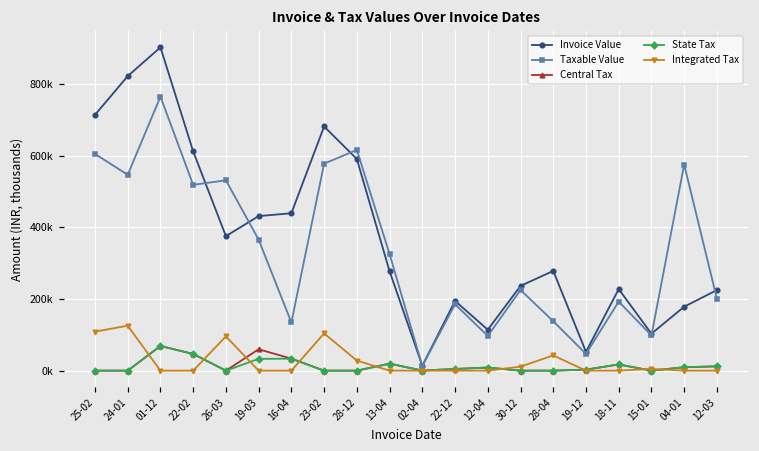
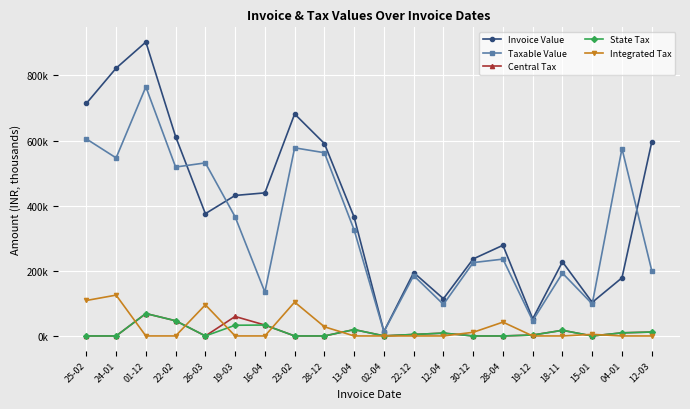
  {
    "Invoice Value": {
      "25-02": 710000,
      "24-01": 820000,
      "01-12": 900000,
      "22-02": 610000,
      "26-03": 380000,
      "19-03": 430000,
      "16-04": 440000,
      "23-02": 680000,
      "28-12": 590000,
-     "13-04": 280000,
+     "13-04": 360000,
      "22-12": 190000,
      "12-04": 110000,
      "30-12": 240000,
      "28-04": 280000,
      "18-11": 230000,
      "04-01": 180000,
-     "12-03": 220000
+     "12-03": 600000
    },
    "Taxable Value": {
      "25-02": 610000,
      "24-01": 550000,
      "01-12": 760000,
      "22-02": 520000,
      "26-03": 530000,
      "19-03": 370000,
      "16-04": 130000,
      "23-02": 580000,
-     "28-12": 620000,
+     "28-12": 560000,
      "13-04": 330000,
      "22-12": 190000,
      "12-04": 100000,
      "30-12": 230000,
-     "28-04": 140000,
+     "28-04": 240000,
      "18-11": 190000,
      "04-01": 580000,
      "12-03": 200000
    },
    "Central Tax": {
      "19-03": 60000
    },
    "State Tax": {
      "19-03": 30000
    },
    "Integrated Tax": {
      "25-02": 110000,
      "24-01": 130000,
      "01-12": 0,
      "22-02": 0,
      "26-03": 100000,
      "19-03": 0,
      "16-04": 0,
      "23-02": 100000,
      "28-12": 30000,
      "13-04": 0,
      "12-04": 0,
      "30-12": 10000,
      "28-04": 40000,
      "18-11": 0,
      "04-01": 0,
      "12-03": 0
    }
  }
